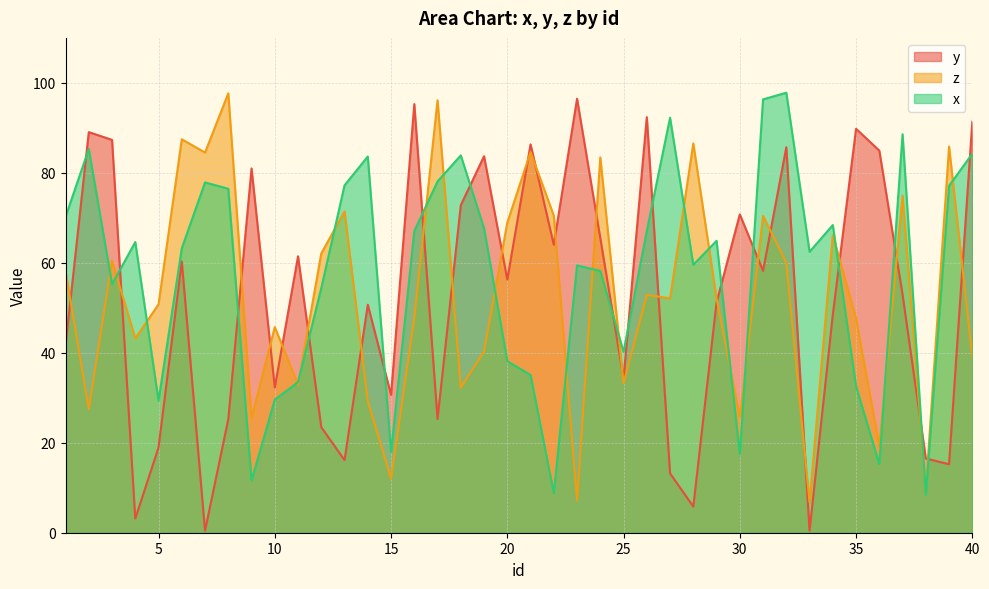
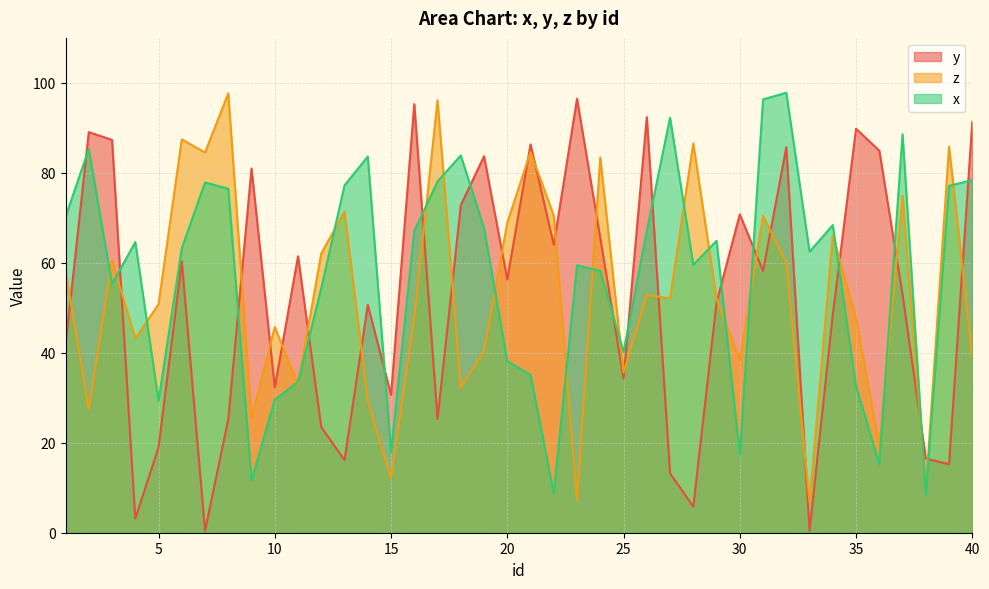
  {
    "y": {
      "5": 19,
      "10": 32,
      "15": 31,
      "20": 56,
      "25": 34,
      "30": 71,
      "35": 90,
      "40": 91
    },
    "z": {
      "5": 51,
      "10": 46,
      "15": 12,
      "20": 69,
-     "25": 33,
-     "30": 26,
+     "25": 36,
+     "30": 38,
      "35": 48,
      "40": 39
    },
    "x": {
      "5": 29,
      "10": 30,
      "15": 18,
      "20": 38,
      "25": 40,
      "30": 17,
      "35": 33,
-     "40": 84
+     "40": 78
    }
  }
